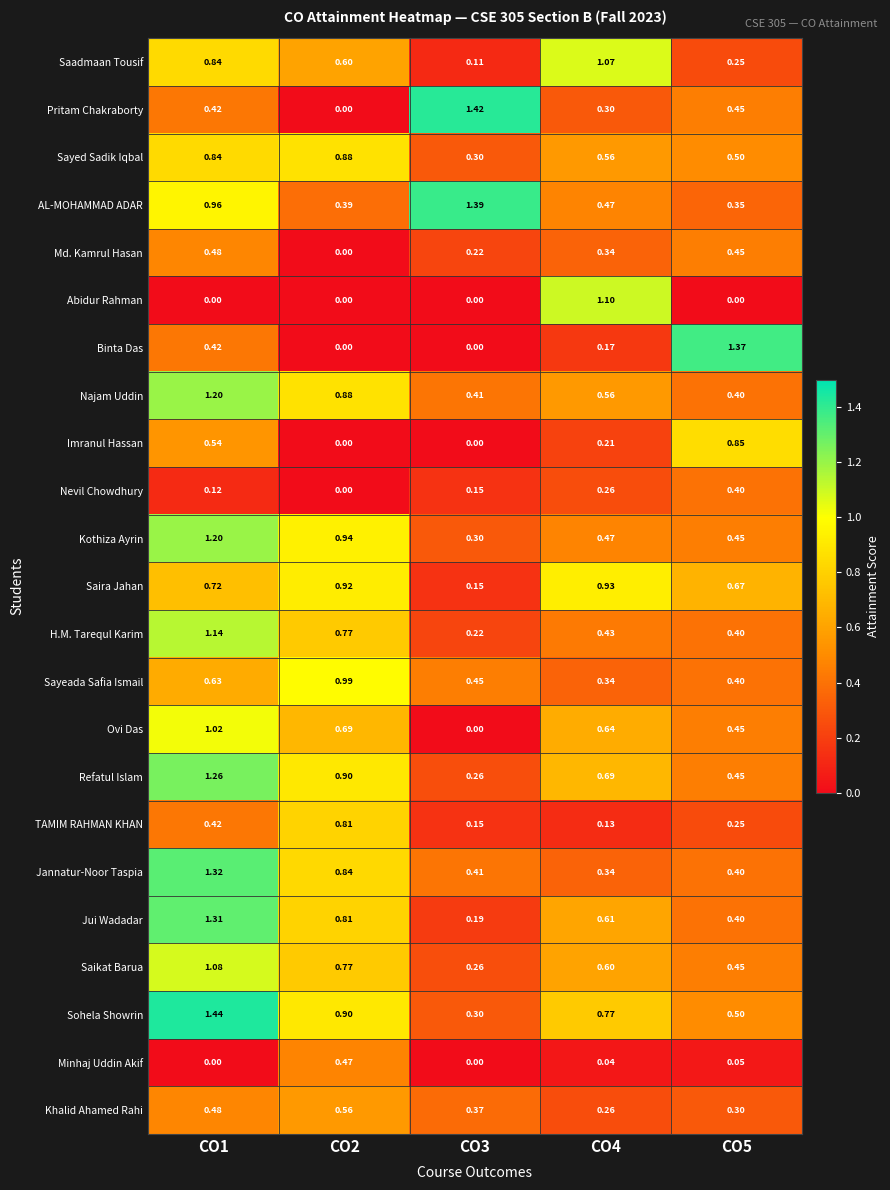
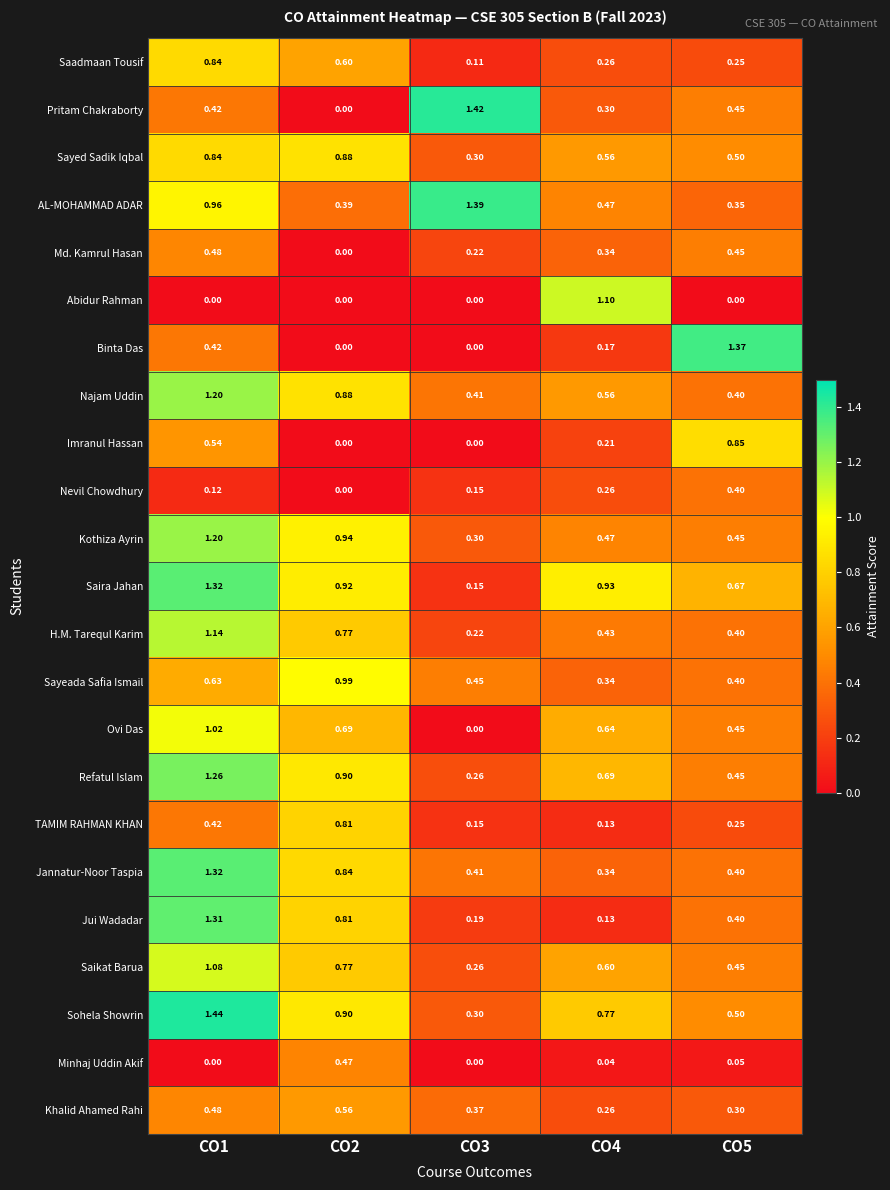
  {
    "Saadmaan Tousif": {
      "CO1": 0.84,
      "CO2": 0.60,
      "CO3": 0.11,
-     "CO4": 1.07,
+     "CO4": 0.26,
      "CO5": 0.25
    },
    "Pritam Chakraborty": {
      "CO1": 0.42,
      "CO2": 0.00,
      "CO3": 1.42,
      "CO4": 0.30,
      "CO5": 0.45
    },
    "Sayed Sadik Iqbal": {
      "CO1": 0.84,
      "CO2": 0.88,
      "CO3": 0.30,
      "CO4": 0.56,
      "CO5": 0.50
    },
    "AL-MOHAMMAD ADAR": {
      "CO1": 0.96,
      "CO2": 0.39,
      "CO3": 1.39,
      "CO4": 0.47,
      "CO5": 0.35
    },
    "Md. Kamrul Hasan": {
      "CO1": 0.48,
      "CO2": 0.00,
      "CO3": 0.22,
      "CO4": 0.34,
      "CO5": 0.45
    },
    "Abidur Rahman": {
      "CO1": 0.00,
      "CO2": 0.00,
      "CO3": 0.00,
      "CO4": 1.10,
      "CO5": 0.00
    },
    "Binta Das": {
      "CO1": 0.42,
      "CO2": 0.00,
      "CO3": 0.00,
      "CO4": 0.17,
      "CO5": 1.37
    },
    "Najam Uddin": {
      "CO1": 1.20,
      "CO2": 0.88,
      "CO3": 0.41,
      "CO4": 0.56,
      "CO5": 0.40
    },
    "Imranul Hassan": {
      "CO1": 0.54,
      "CO2": 0.00,
      "CO3": 0.00,
      "CO4": 0.21,
      "CO5": 0.85
    },
    "Nevil Chowdhury": {
      "CO1": 0.12,
      "CO2": 0.00,
      "CO3": 0.15,
      "CO4": 0.26,
      "CO5": 0.40
    },
    "Kothiza Ayrin": {
      "CO1": 1.20,
      "CO2": 0.94,
      "CO3": 0.30,
      "CO4": 0.47,
      "CO5": 0.45
    },
    "Saira Jahan": {
-     "CO1": 0.72,
+     "CO1": 1.32,
      "CO2": 0.92,
      "CO3": 0.15,
      "CO4": 0.93,
      "CO5": 0.67
    },
    "H.M. Tarequl Karim": {
      "CO1": 1.14,
      "CO2": 0.77,
      "CO3": 0.22,
      "CO4": 0.43,
      "CO5": 0.40
    },
    "Sayeada Safia Ismail": {
      "CO1": 0.63,
      "CO2": 0.99,
      "CO3": 0.45,
      "CO4": 0.34,
      "CO5": 0.40
    },
    "Ovi Das": {
      "CO1": 1.02,
      "CO2": 0.69,
      "CO3": 0.00,
      "CO4": 0.64,
      "CO5": 0.45
    },
    "Refatul Islam": {
      "CO1": 1.26,
      "CO2": 0.90,
      "CO3": 0.26,
      "CO4": 0.69,
      "CO5": 0.45
    },
    "TAMIM RAHMAN KHAN": {
      "CO1": 0.42,
      "CO2": 0.81,
      "CO3": 0.15,
      "CO4": 0.13,
      "CO5": 0.25
    },
    "Jannatur-Noor Taspia": {
      "CO1": 1.32,
      "CO2": 0.84,
      "CO3": 0.41,
      "CO4": 0.34,
      "CO5": 0.40
    },
    "Jui Wadadar": {
      "CO1": 1.31,
      "CO2": 0.81,
      "CO3": 0.19,
-     "CO4": 0.61,
+     "CO4": 0.13,
      "CO5": 0.40
    },
    "Saikat Barua": {
      "CO1": 1.08,
      "CO2": 0.77,
      "CO3": 0.26,
      "CO4": 0.60,
      "CO5": 0.45
    },
    "Sohela Showrin": {
      "CO1": 1.44,
      "CO2": 0.90,
      "CO3": 0.30,
      "CO4": 0.77,
      "CO5": 0.50
    },
    "Minhaj Uddin Akif": {
      "CO1": 0.00,
      "CO2": 0.47,
      "CO3": 0.00,
      "CO4": 0.04,
      "CO5": 0.05
    },
    "Khalid Ahamed Rahi": {
      "CO1": 0.48,
      "CO2": 0.56,
      "CO3": 0.37,
      "CO4": 0.26,
      "CO5": 0.30
    }
  }
